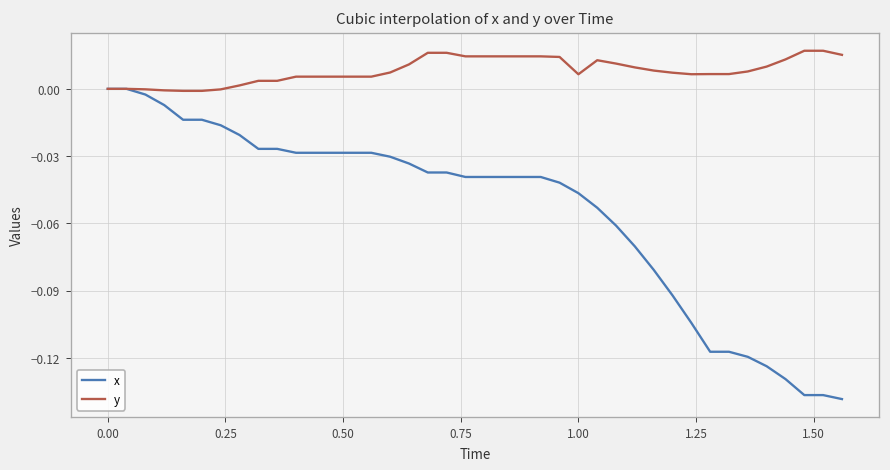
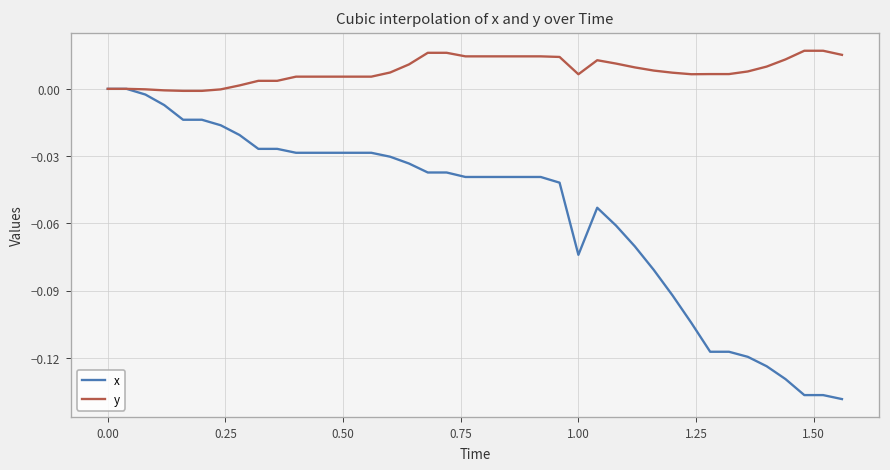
  {
    "x": {
-     "1.00": -0.047
+     "1.00": -0.074
    },
    "y": {
      "1.00": 0.007
    }
  }
